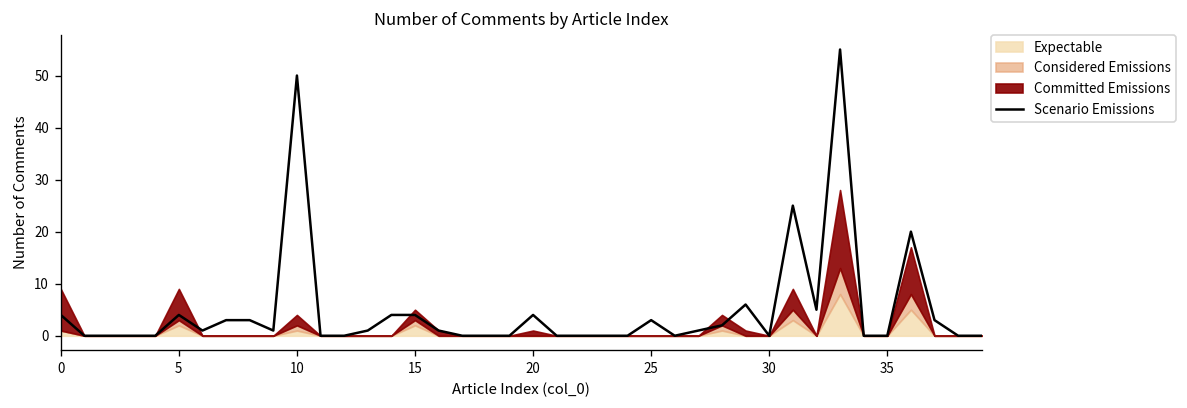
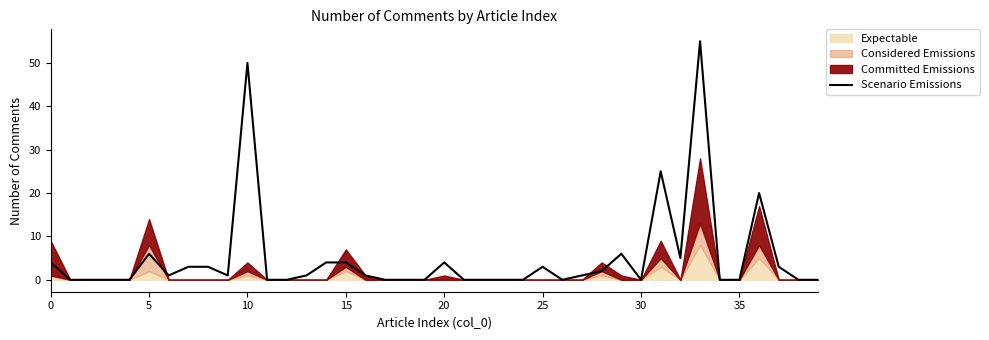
  {
    "Scenario Emissions": {
      "0": 4,
-     "5": 4,
+     "5": 6,
      "10": 50,
      "15": 4,
      "20": 4,
      "25": 3
    },
    "Expectable": {
      "5": 2,
      "10": 1,
      "15": 2
    },
    "Considered Emissions": {
-     "5": 1
+     "5": 6
    },
    "Committed Emissions": {
-     "15": 2
+     "15": 4
    }
  }
